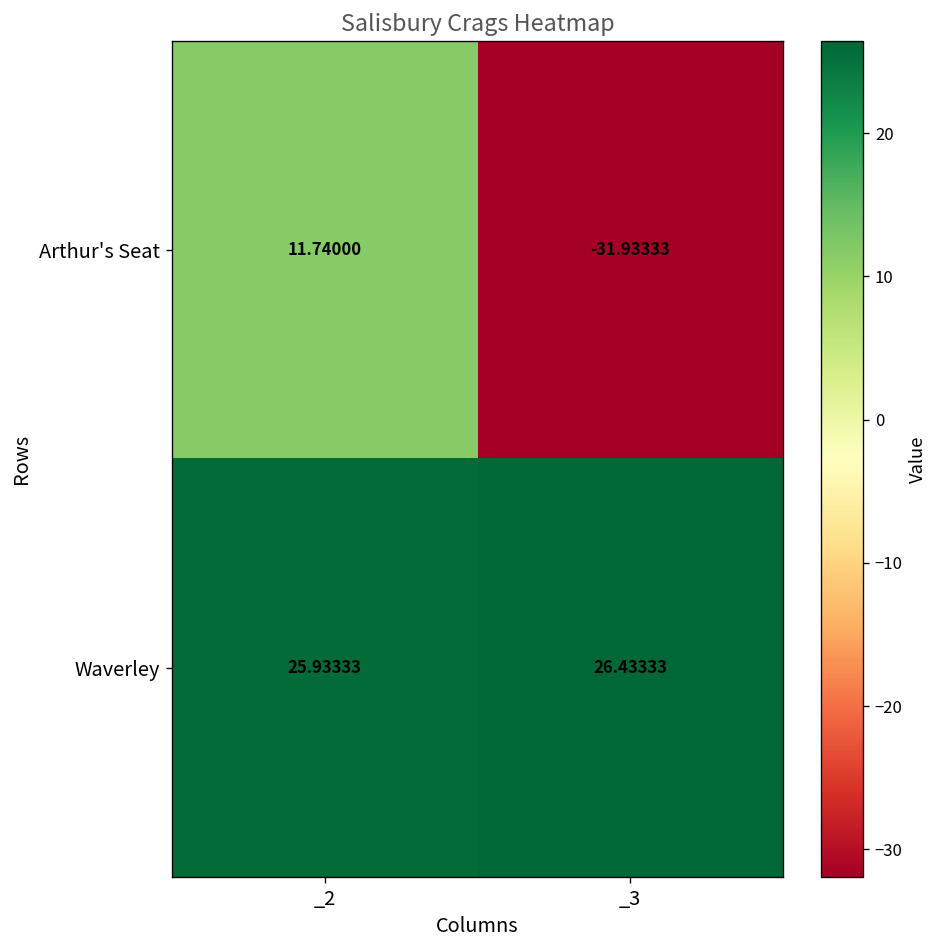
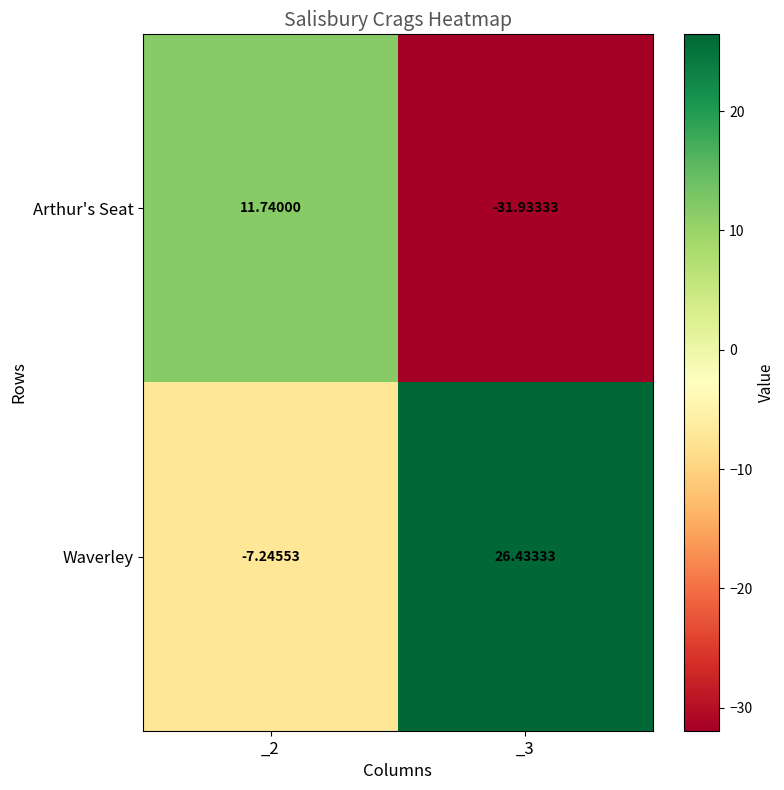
  {
    "Arthur's Seat": {
      "_2": 11.74000,
      "_3": -31.93333
    },
    "Waverley": {
-     "_2": 25.93333,
+     "_2": -7.24553,
      "_3": 26.43333
    }
  }
